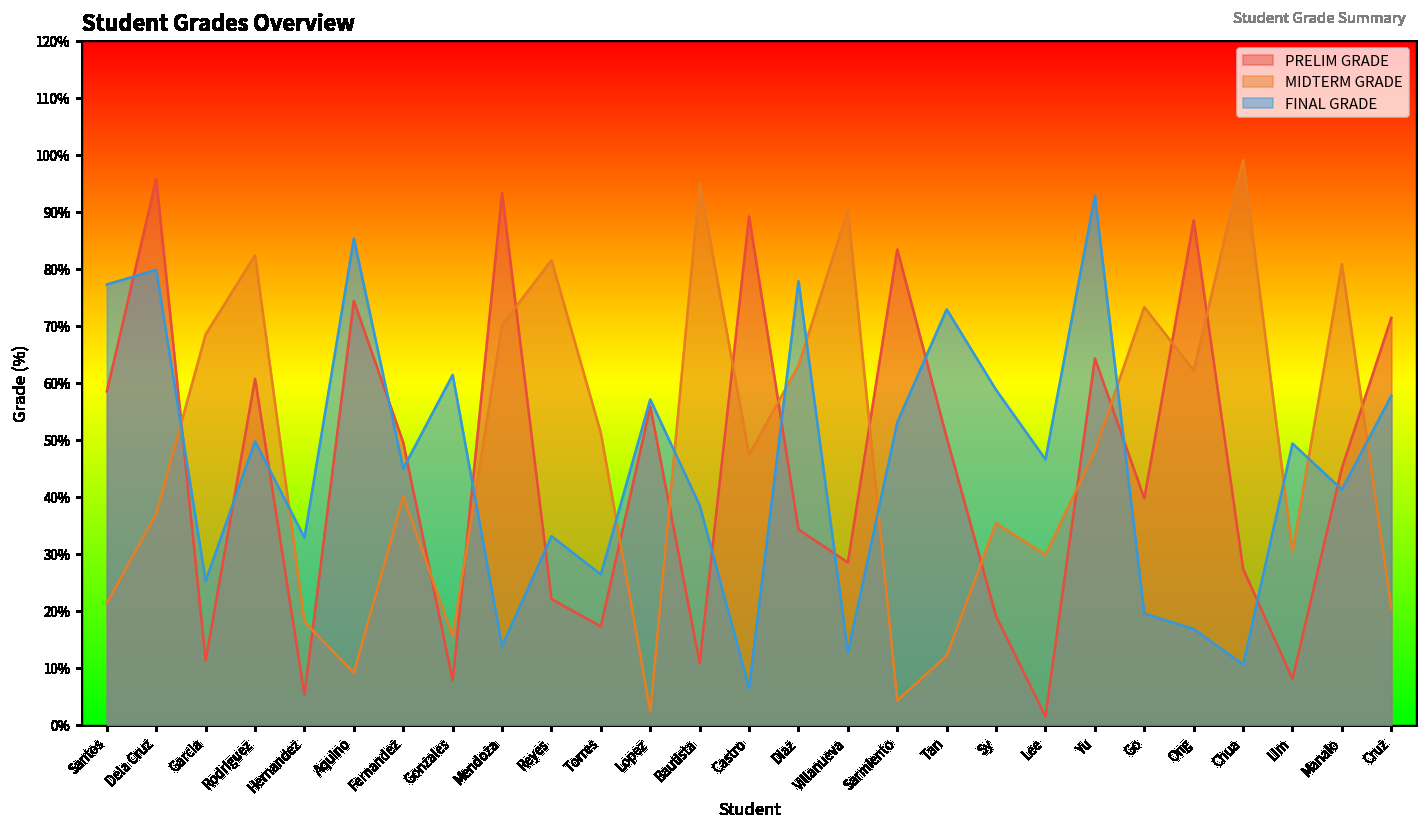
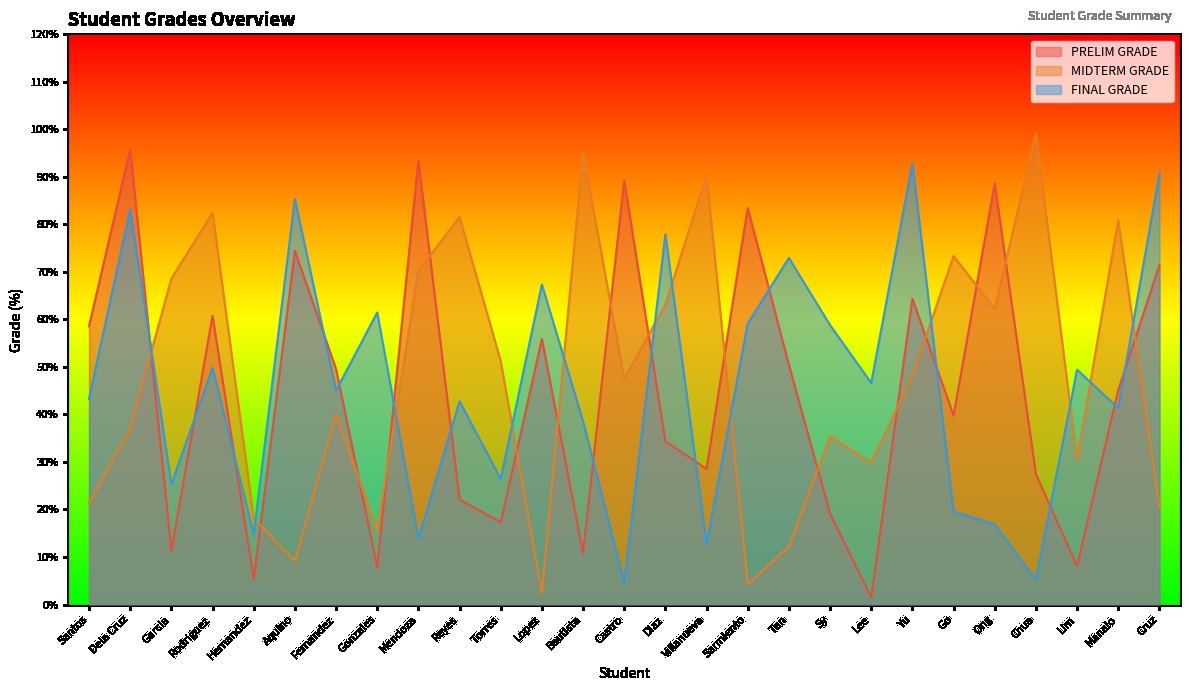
  {
    "FINAL GRADE": {
-     "Santos": "77%",
-     "Dela Cruz": "80%",
+     "Santos": "43%",
+     "Dela Cruz": "83%",
      "Garcia": "25%",
      "Rodriguez": "50%",
-     "Hernandez": "33%",
+     "Hernandez": "15%",
      "Aquino": "85%",
      "Fernandez": "45%",
      "Gonzales": "61%",
      "Mendoza": "14%",
-     "Reyes": "33%",
+     "Reyes": "43%",
      "Torres": "26%",
-     "Lopez": "57%",
+     "Lopez": "67%",
      "Bautista": "39%",
-     "Castro": "7%",
+     "Castro": "5%",
      "Diaz": "78%",
      "Villanueva": "13%",
-     "Sarmiento": "53%",
+     "Sarmiento": "59%",
      "Tan": "73%",
      "Sy": "59%",
      "Lee": "47%",
      "Yu": "93%",
      "Go": "20%",
      "Ong": "17%",
-     "Chua": "11%",
+     "Chua": "5%",
      "Lim": "49%",
      "Manalo": "41%",
-     "Cruz": "58%"
+     "Cruz": "91%"
    }
  }
